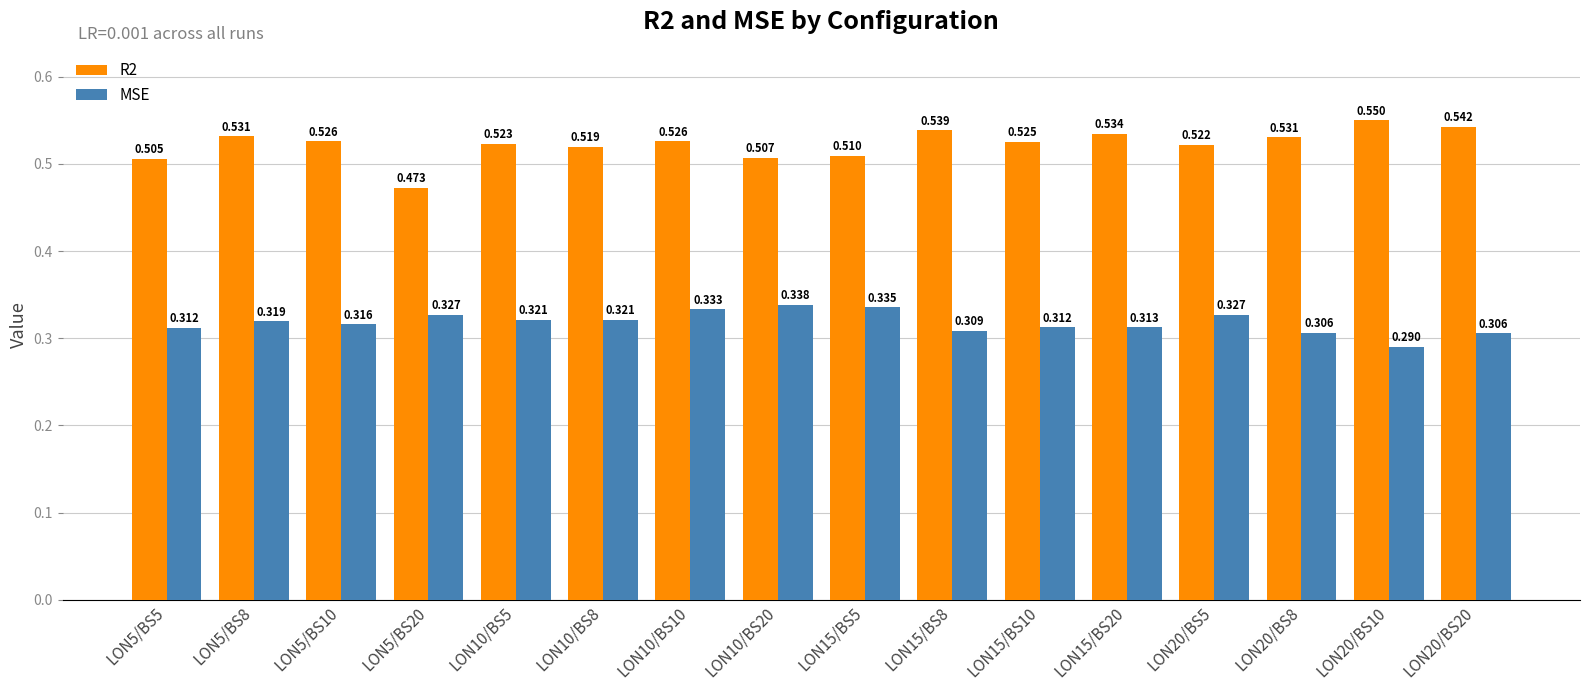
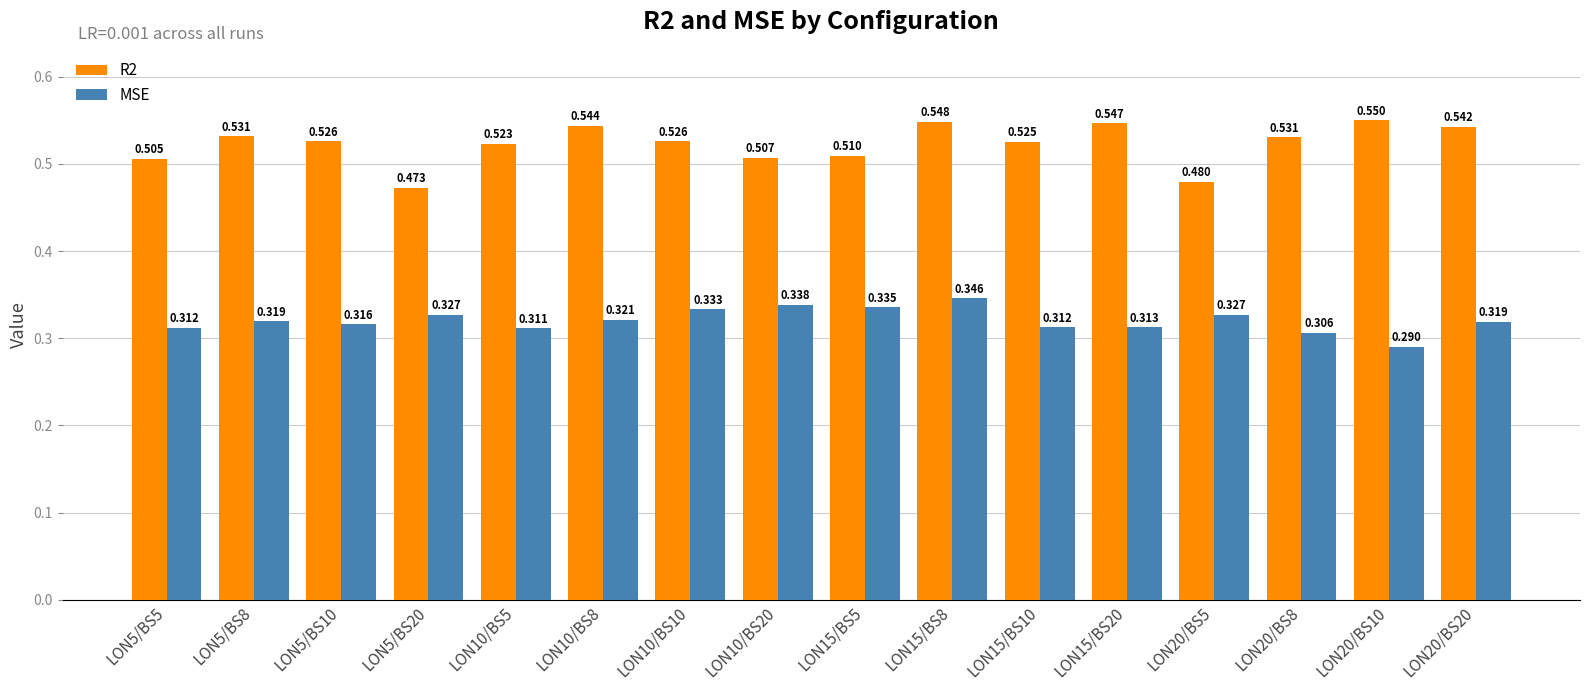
  {
    "R2": {
      "LON5/BS5": 0.505,
      "LON5/BS8": 0.531,
      "LON5/BS10": 0.526,
      "LON5/BS20": 0.473,
      "LON10/BS5": 0.523,
-     "LON10/BS8": 0.519,
+     "LON10/BS8": 0.544,
      "LON10/BS10": 0.526,
      "LON10/BS20": 0.507,
      "LON15/BS5": 0.510,
-     "LON15/BS8": 0.539,
+     "LON15/BS8": 0.548,
      "LON15/BS10": 0.525,
-     "LON15/BS20": 0.534,
-     "LON20/BS5": 0.522,
+     "LON15/BS20": 0.547,
+     "LON20/BS5": 0.480,
      "LON20/BS8": 0.531,
      "LON20/BS10": 0.550,
      "LON20/BS20": 0.542
    },
    "MSE": {
      "LON5/BS5": 0.312,
      "LON5/BS8": 0.319,
      "LON5/BS10": 0.316,
      "LON5/BS20": 0.327,
-     "LON10/BS5": 0.321,
+     "LON10/BS5": 0.311,
      "LON10/BS8": 0.321,
      "LON10/BS10": 0.333,
      "LON10/BS20": 0.338,
      "LON15/BS5": 0.335,
-     "LON15/BS8": 0.309,
+     "LON15/BS8": 0.346,
      "LON15/BS10": 0.312,
      "LON15/BS20": 0.313,
      "LON20/BS5": 0.327,
      "LON20/BS8": 0.306,
      "LON20/BS10": 0.290,
-     "LON20/BS20": 0.306
+     "LON20/BS20": 0.319
    }
  }
